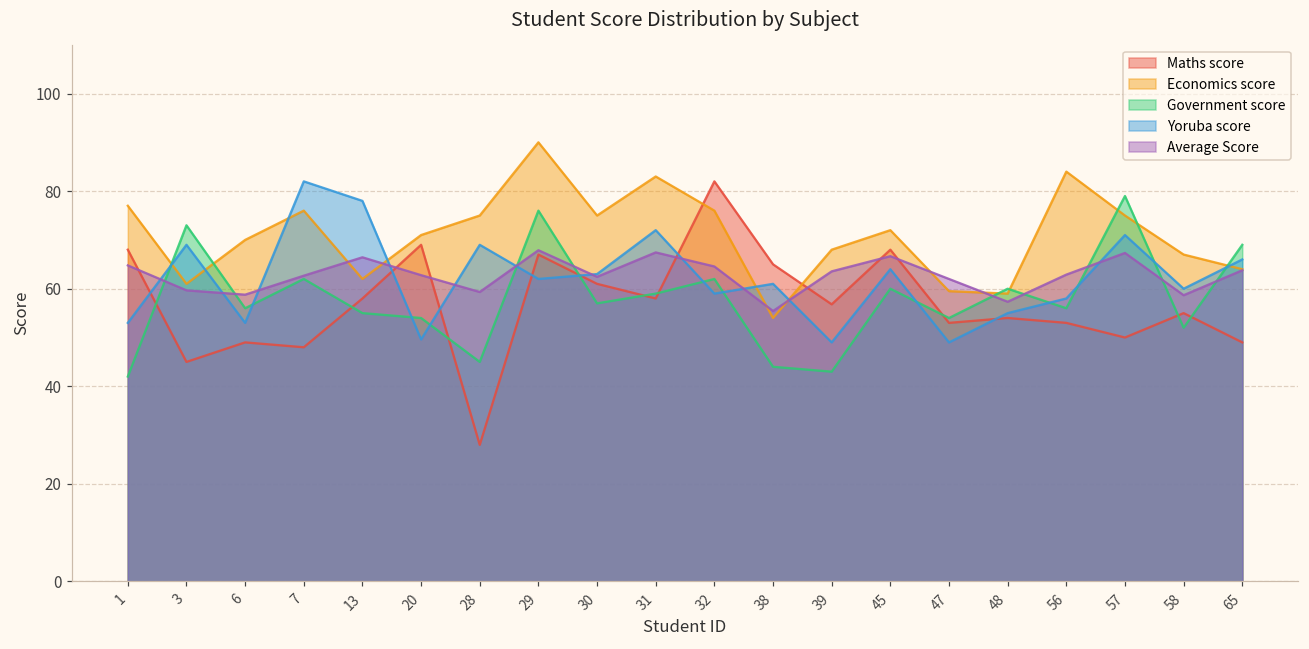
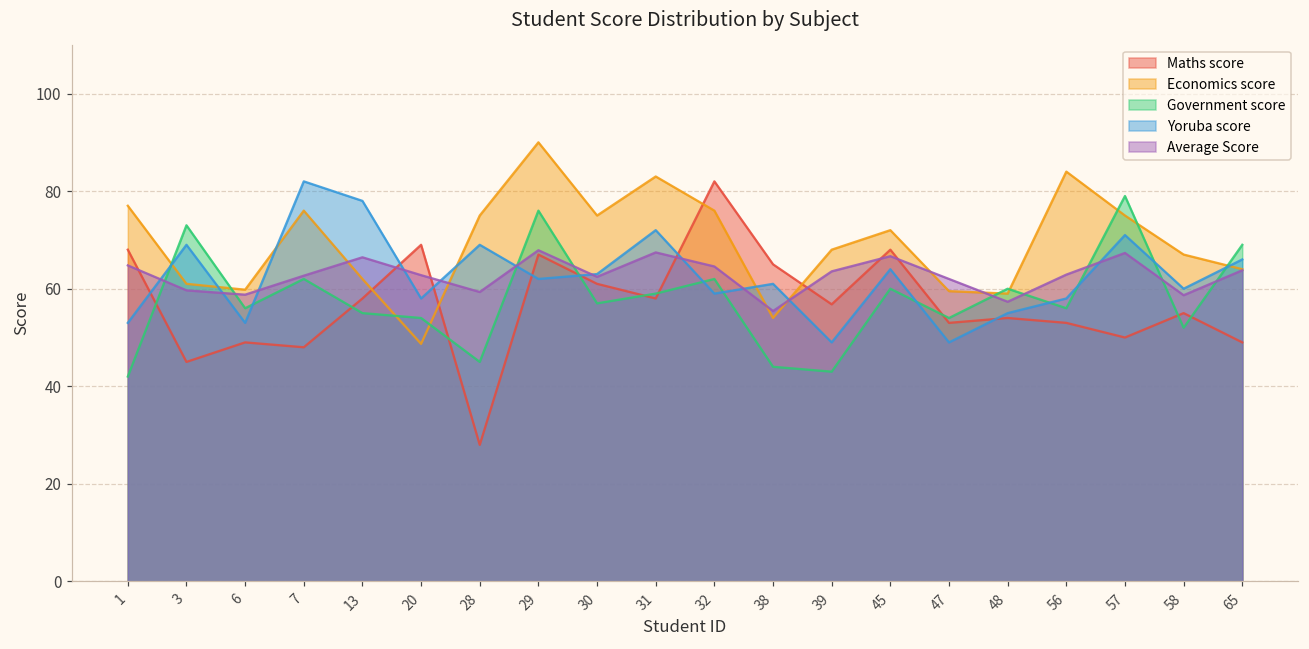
  {
    "Maths score": {
      "1": 68,
      "3": 45,
      "6": 49,
      "7": 48,
      "13": 58,
      "20": 69,
      "28": 28,
      "29": 67,
      "30": 61,
      "31": 58,
      "32": 82,
      "38": 65,
      "39": 57,
      "45": 68,
      "47": 53,
      "48": 54,
      "56": 53,
      "57": 50,
      "58": 55,
      "65": 49
    },
    "Economics score": {
      "1": 77,
      "3": 61,
-     "6": 70,
+     "6": 60,
      "7": 76,
      "13": 62,
-     "20": 71,
+     "20": 49,
      "28": 75,
      "29": 90,
      "30": 75,
      "31": 83,
      "32": 76,
      "38": 54,
      "39": 68,
      "45": 72,
      "47": 60,
      "48": 59,
      "56": 84,
      "57": 75,
      "58": 67
    },
    "Government score": {
      "1": 42,
      "3": 73,
      "6": 56,
      "7": 62,
      "13": 55,
      "20": 54,
      "28": 45,
      "29": 76,
      "30": 57,
      "31": 59,
      "32": 62,
      "38": 44,
      "39": 43,
      "45": 60,
      "47": 54,
      "48": 60,
      "56": 56,
      "57": 79,
      "58": 52,
      "65": 69
    },
    "Yoruba score": {
      "1": 53,
      "3": 69,
      "6": 53,
      "7": 82,
      "13": 78,
-     "20": 50,
+     "20": 58,
      "28": 69,
      "29": 62,
      "31": 72,
      "32": 59,
      "38": 61,
      "39": 49,
      "45": 64,
      "47": 49,
      "48": 55,
      "56": 58,
      "57": 71,
      "58": 60,
      "65": 66
    },
    "Average Score": {
      "1": 65,
      "3": 60,
      "6": 59,
      "7": 63,
      "13": 66,
      "20": 63,
      "28": 59,
      "29": 68,
      "31": 67,
      "32": 65,
      "38": 55,
      "39": 64,
      "45": 67,
      "47": 62,
      "48": 57,
      "56": 63,
      "57": 67,
      "58": 59
    }
  }
